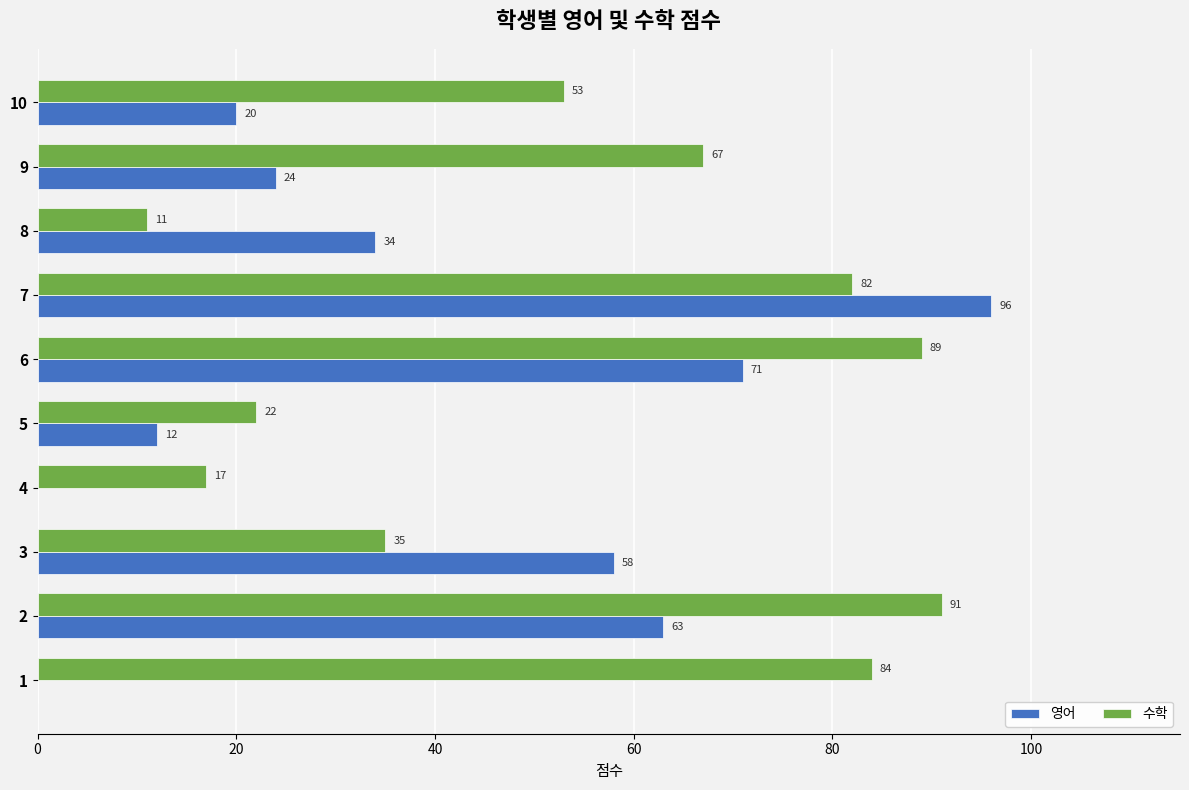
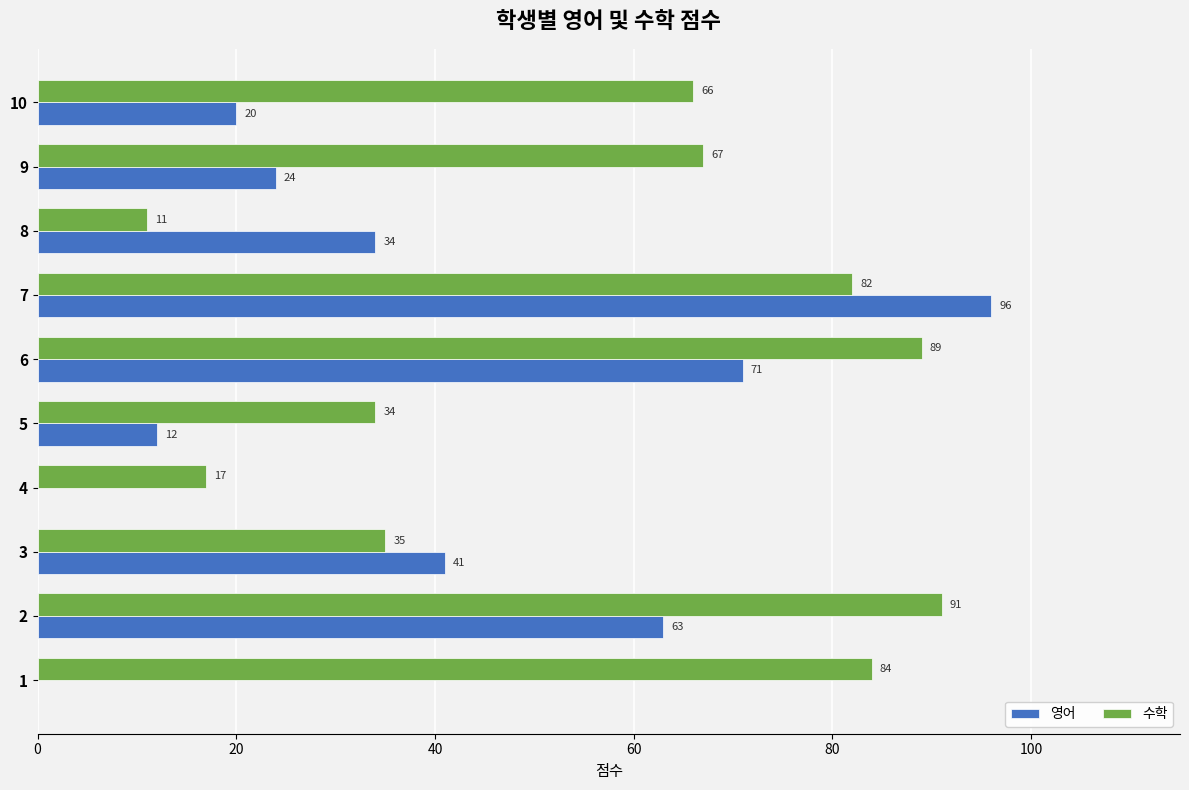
  {
    "영어": {
      "10": 20,
      "9": 24,
      "8": 34,
      "7": 96,
      "6": 71,
      "5": 12,
-     "3": 58,
+     "3": 41,
      "2": 63
    },
    "수학": {
-     "10": 53,
+     "10": 66,
      "9": 67,
      "8": 11,
      "7": 82,
      "6": 89,
-     "5": 22,
+     "5": 34,
      "4": 17,
      "3": 35,
      "2": 91,
      "1": 84
    }
  }
